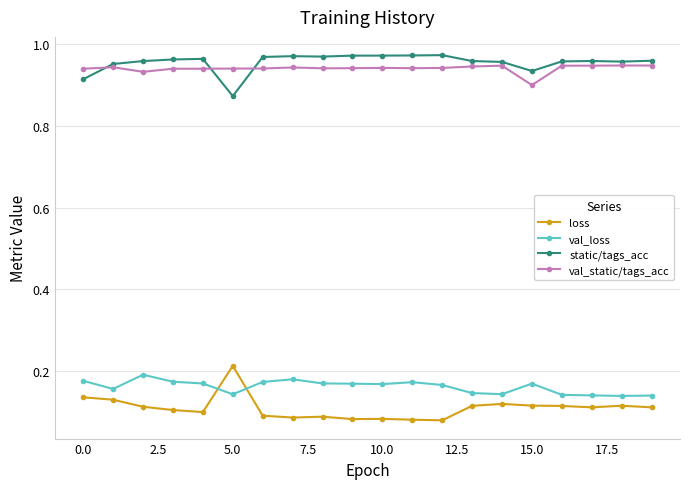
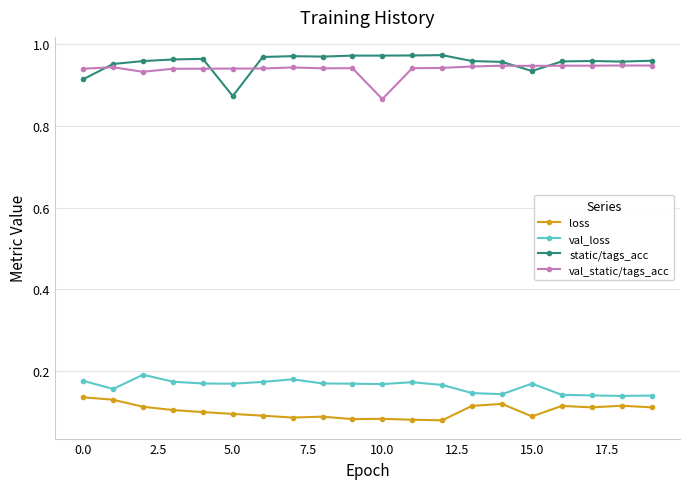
  {
    "loss": {
      "0.0": 0.14,
-     "5.0": 0.21,
+     "5.0": 0.09,
      "10.0": 0.08,
-     "15.0": 0.11
+     "15.0": 0.09
    },
    "val_loss": {
      "0.0": 0.18,
-     "5.0": 0.14,
+     "5.0": 0.17,
      "10.0": 0.17,
      "15.0": 0.17
    },
    "static/tags_acc": {
      "0.0": 0.91,
      "5.0": 0.87,
      "10.0": 0.97,
      "15.0": 0.93
    },
    "val_static/tags_acc": {
      "0.0": 0.94,
      "5.0": 0.94,
-     "10.0": 0.94,
-     "15.0": 0.90
+     "10.0": 0.87,
+     "15.0": 0.95
    }
  }
